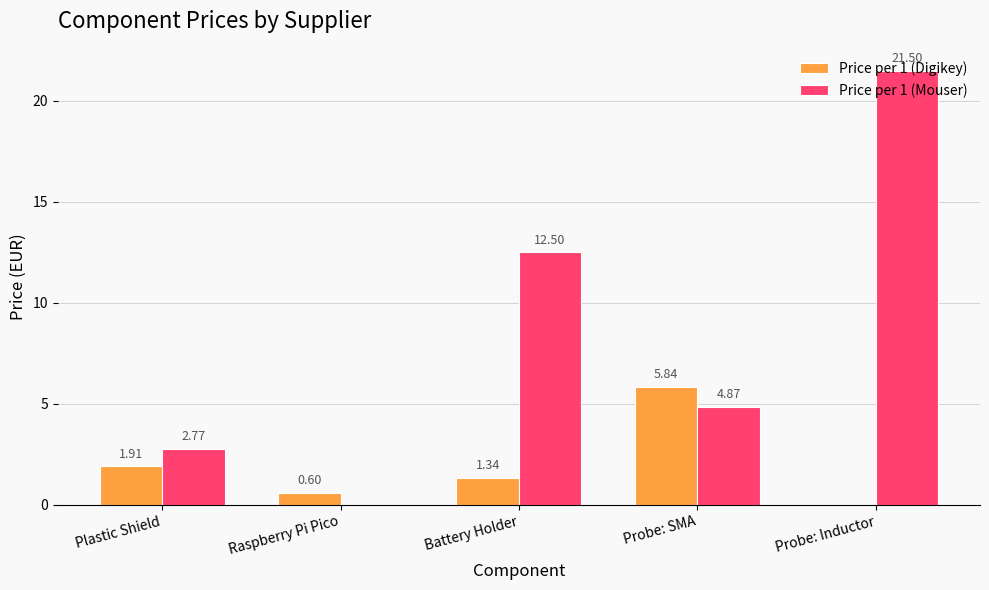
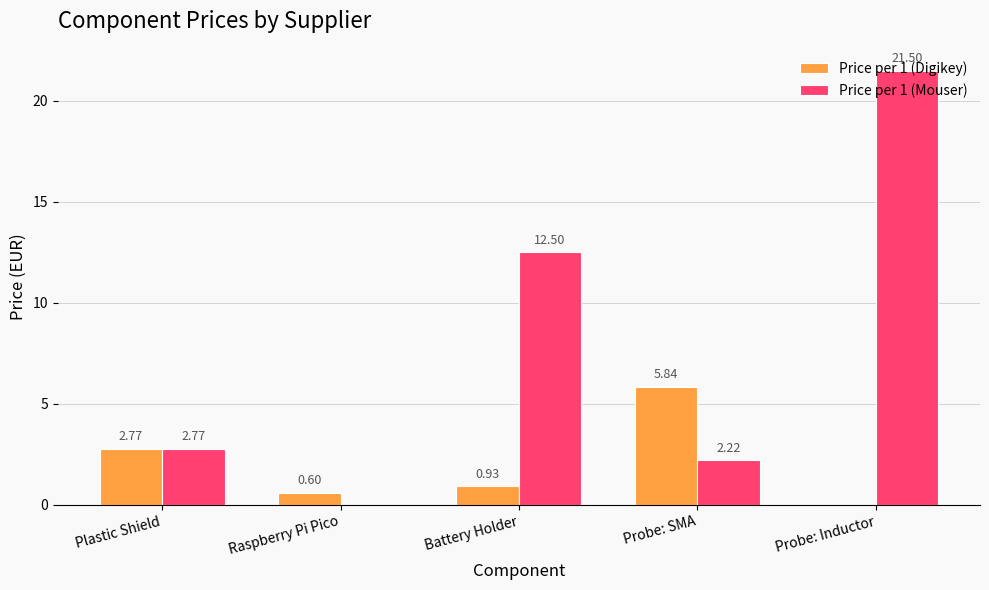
  {
    "Price per 1 (Digikey)": {
-     "Plastic Shield": 1.91,
+     "Plastic Shield": 2.77,
      "Raspberry Pi Pico": 0.60,
-     "Battery Holder": 1.34,
+     "Battery Holder": 0.93,
      "Probe: SMA": 5.84
    },
    "Price per 1 (Mouser)": {
      "Plastic Shield": 2.77,
      "Battery Holder": 12.50,
-     "Probe: SMA": 4.87,
+     "Probe: SMA": 2.22,
      "Probe: Inductor": 21.50
    }
  }
